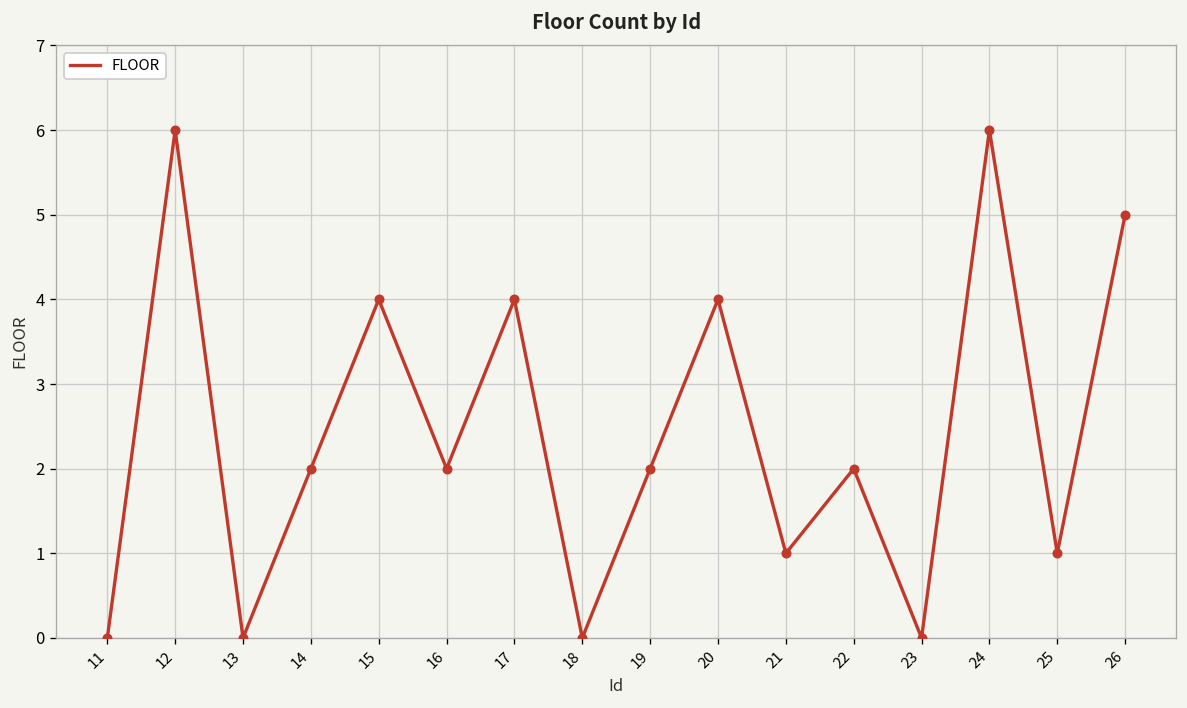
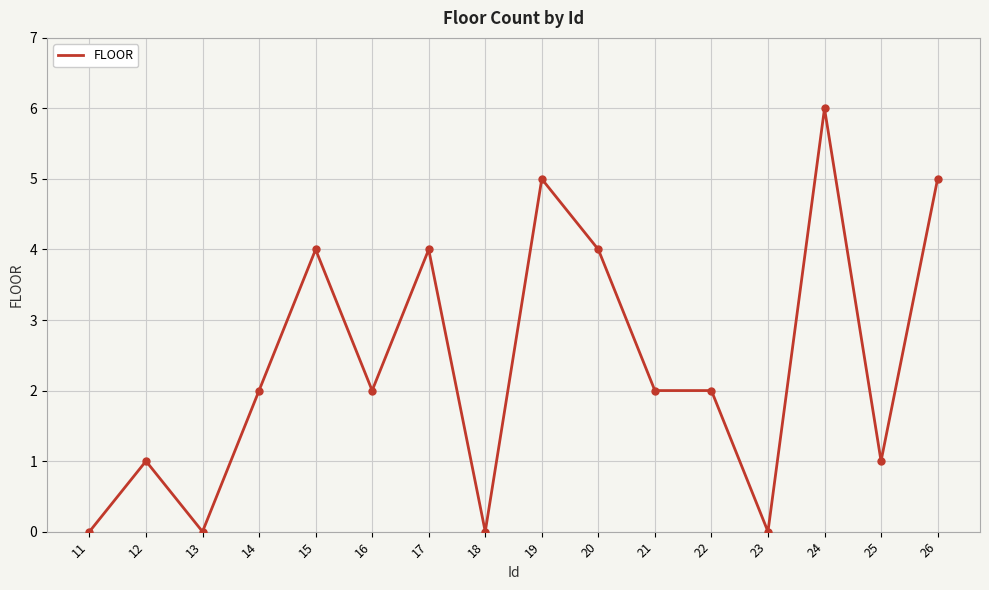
  {
    "11": 0,
-   "12": 6,
+   "12": 1,
    "13": 0,
    "14": 2,
    "15": 4,
    "16": 2,
    "17": 4,
    "18": 0,
-   "19": 2,
+   "19": 5,
    "20": 4,
-   "21": 1,
+   "21": 2,
    "22": 2,
    "23": 0,
    "24": 6,
    "25": 1,
    "26": 5
  }
